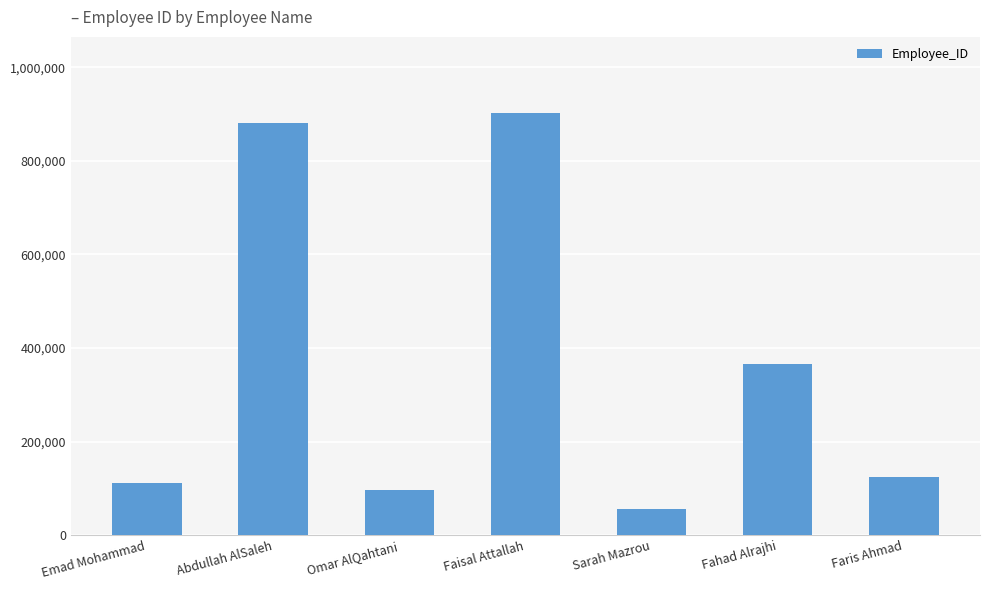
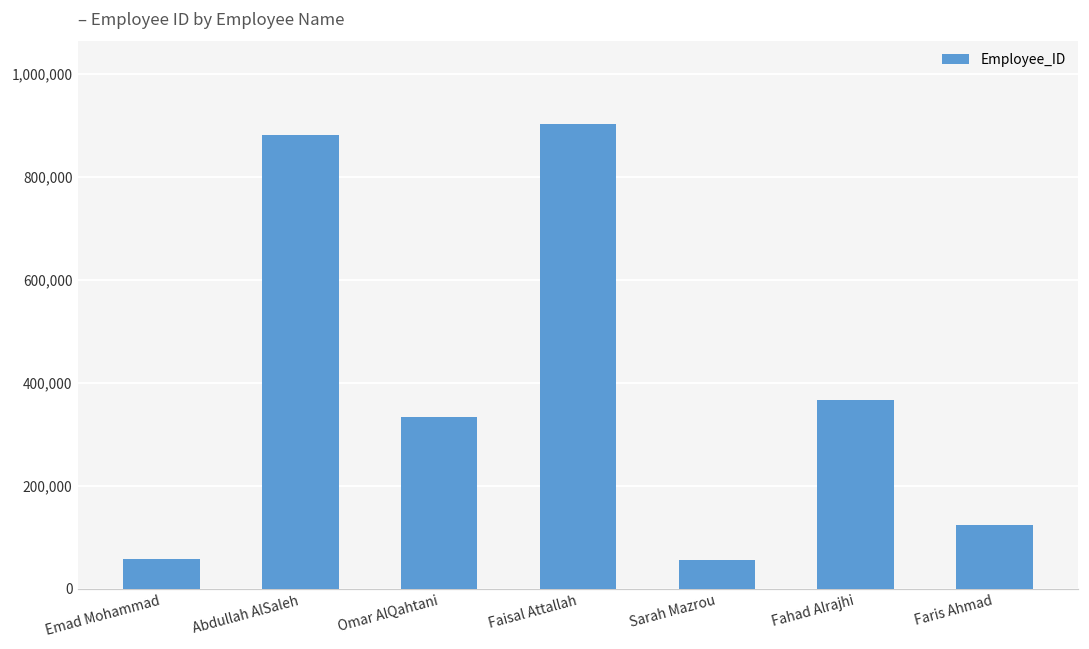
  {
-   "Emad Mohammad": "110,000",
+   "Emad Mohammad": "60,000",
    "Abdullah AlSaleh": "880,000",
-   "Omar AlQahtani": "100,000",
+   "Omar AlQahtani": "330,000",
    "Faisal Attallah": "900,000",
    "Sarah Mazrou": "60,000",
    "Fahad Alrajhi": "370,000",
    "Faris Ahmad": "120,000"
  }
